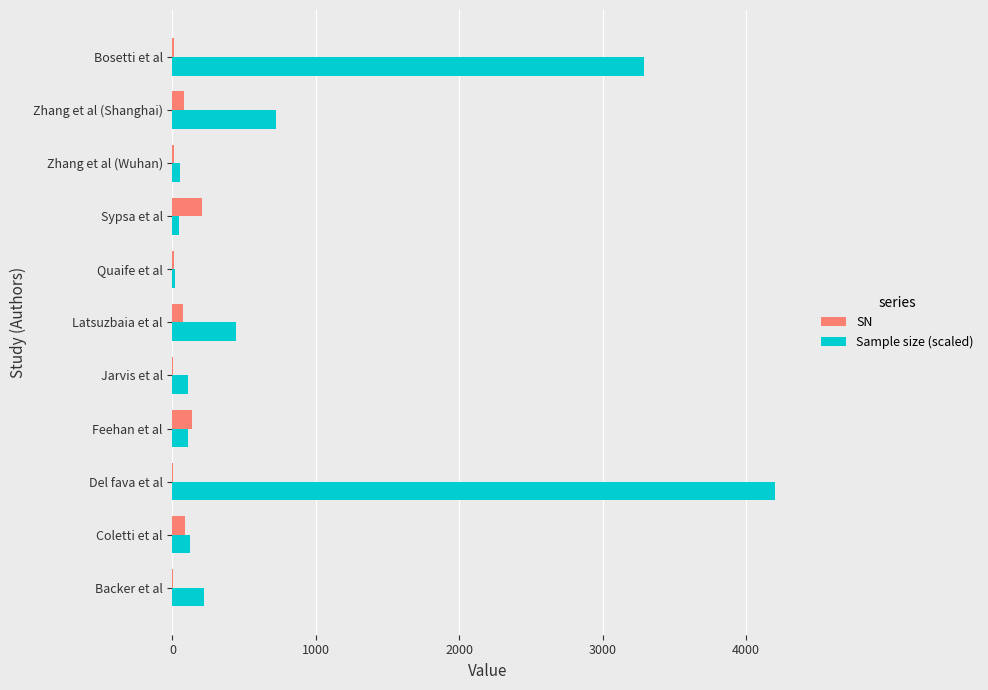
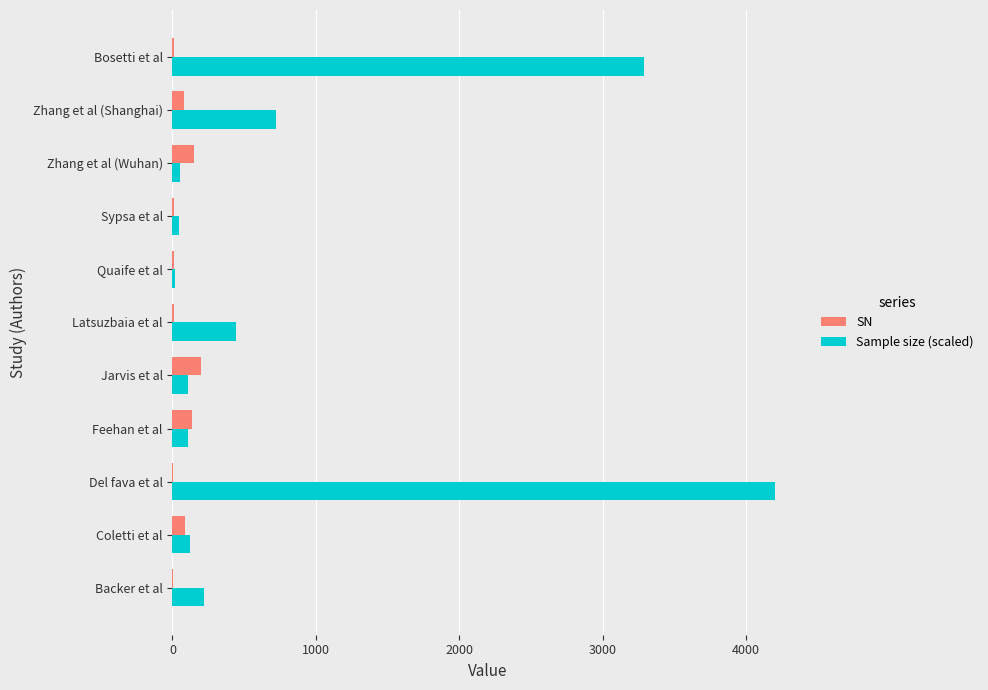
  {
    "SN": {
      "Zhang et al (Shanghai)": 80,
-     "Zhang et al (Wuhan)": 10,
-     "Sypsa et al": 210,
-     "Latsuzbaia et al": 80,
-     "Jarvis et al": 10,
+     "Zhang et al (Wuhan)": 150,
+     "Sypsa et al": 10,
+     "Latsuzbaia et al": 10,
+     "Jarvis et al": 200,
      "Feehan et al": 140,
      "Coletti et al": 90
    },
    "Sample size (scaled)": {
      "Bosetti et al": 3290,
      "Zhang et al (Shanghai)": 720,
      "Zhang et al (Wuhan)": 50,
      "Sypsa et al": 50,
      "Latsuzbaia et al": 440,
      "Jarvis et al": 110,
      "Feehan et al": 110,
      "Del fava et al": 4200,
      "Coletti et al": 120,
      "Backer et al": 220
    }
  }
